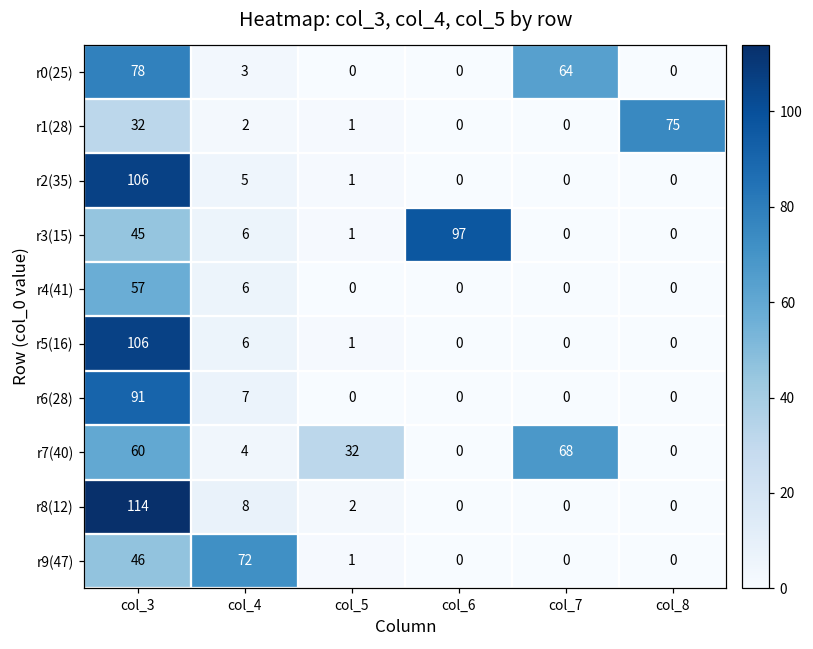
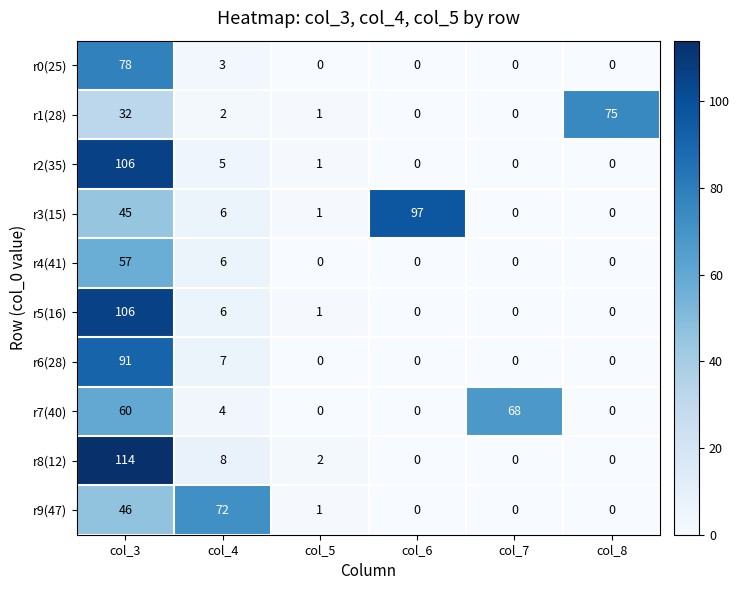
  {
    "r0(25)": {
      "col_3": 78,
      "col_4": 3,
      "col_5": 0,
      "col_6": 0,
-     "col_7": 64,
+     "col_7": 0,
      "col_8": 0
    },
    "r1(28)": {
      "col_3": 32,
      "col_4": 2,
      "col_5": 1,
      "col_6": 0,
      "col_7": 0,
      "col_8": 75
    },
    "r2(35)": {
      "col_3": 106,
      "col_4": 5,
      "col_5": 1,
      "col_6": 0,
      "col_7": 0,
      "col_8": 0
    },
    "r3(15)": {
      "col_3": 45,
      "col_4": 6,
      "col_5": 1,
      "col_6": 97,
      "col_7": 0,
      "col_8": 0
    },
    "r4(41)": {
      "col_3": 57,
      "col_4": 6,
      "col_5": 0,
      "col_6": 0,
      "col_7": 0,
      "col_8": 0
    },
    "r5(16)": {
      "col_3": 106,
      "col_4": 6,
      "col_5": 1,
      "col_6": 0,
      "col_7": 0,
      "col_8": 0
    },
    "r6(28)": {
      "col_3": 91,
      "col_4": 7,
      "col_5": 0,
      "col_6": 0,
      "col_7": 0,
      "col_8": 0
    },
    "r7(40)": {
      "col_3": 60,
      "col_4": 4,
-     "col_5": 32,
+     "col_5": 0,
      "col_6": 0,
      "col_7": 68,
      "col_8": 0
    },
    "r8(12)": {
      "col_3": 114,
      "col_4": 8,
      "col_5": 2,
      "col_6": 0,
      "col_7": 0,
      "col_8": 0
    },
    "r9(47)": {
      "col_3": 46,
      "col_4": 72,
      "col_5": 1,
      "col_6": 0,
      "col_7": 0,
      "col_8": 0
    }
  }
